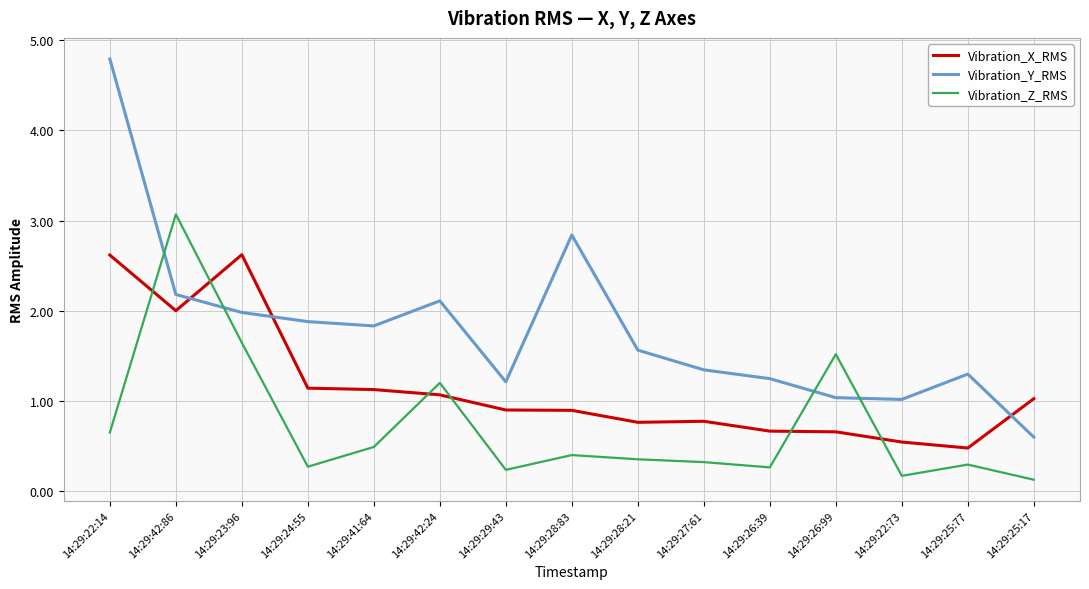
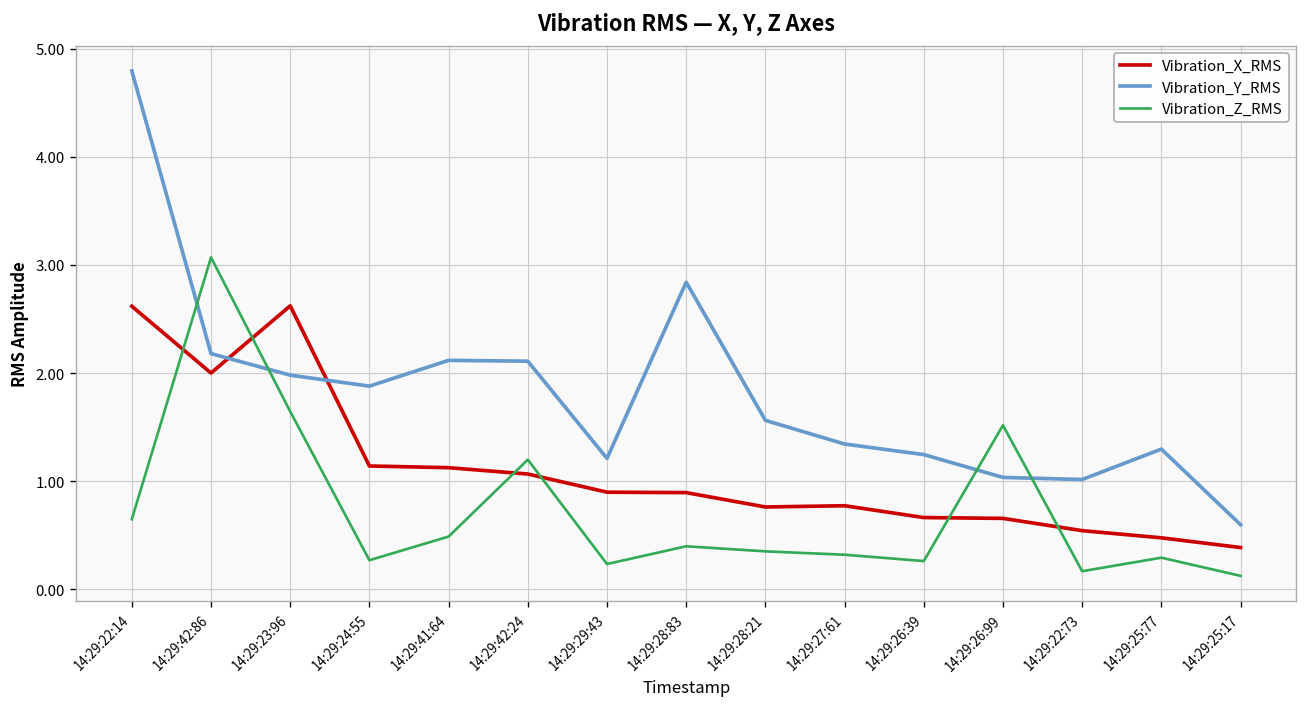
  {
    "Vibration_X_RMS": {
      "14:29:22:14": 2.6,
      "14:29:42:86": 2.0,
      "14:29:23:96": 2.6,
      "14:29:24:55": 1.1,
      "14:29:41:64": 1.1,
      "14:29:42:24": 1.1,
      "14:29:29:43": 0.9,
      "14:29:28:83": 0.9,
      "14:29:28:21": 0.8,
      "14:29:27:61": 0.8,
      "14:29:26:39": 0.7,
      "14:29:26:99": 0.7,
      "14:29:22:73": 0.5,
      "14:29:25:77": 0.5,
-     "14:29:25:17": 1.0
+     "14:29:25:17": 0.4
    },
    "Vibration_Y_RMS": {
      "14:29:22:14": 4.8,
      "14:29:42:86": 2.2,
      "14:29:23:96": 2.0,
      "14:29:24:55": 1.9,
-     "14:29:41:64": 1.8,
+     "14:29:41:64": 2.1,
      "14:29:42:24": 2.1,
      "14:29:29:43": 1.2,
      "14:29:28:83": 2.8,
      "14:29:28:21": 1.6,
      "14:29:27:61": 1.3,
      "14:29:26:39": 1.2,
      "14:29:26:99": 1.0,
      "14:29:22:73": 1.0,
      "14:29:25:77": 1.3,
      "14:29:25:17": 0.6
    },
    "Vibration_Z_RMS": {
      "14:29:22:14": 0.6,
      "14:29:42:86": 3.1,
      "14:29:23:96": 1.6,
      "14:29:24:55": 0.3,
      "14:29:41:64": 0.5,
      "14:29:42:24": 1.2,
      "14:29:29:43": 0.2,
      "14:29:28:83": 0.4,
      "14:29:28:21": 0.4,
      "14:29:27:61": 0.3,
      "14:29:26:39": 0.3,
      "14:29:26:99": 1.5,
      "14:29:22:73": 0.2,
      "14:29:25:77": 0.3,
      "14:29:25:17": 0.1
    }
  }
